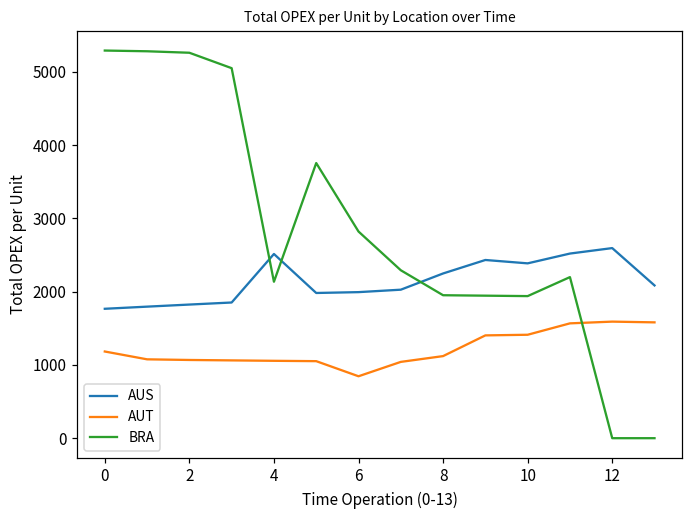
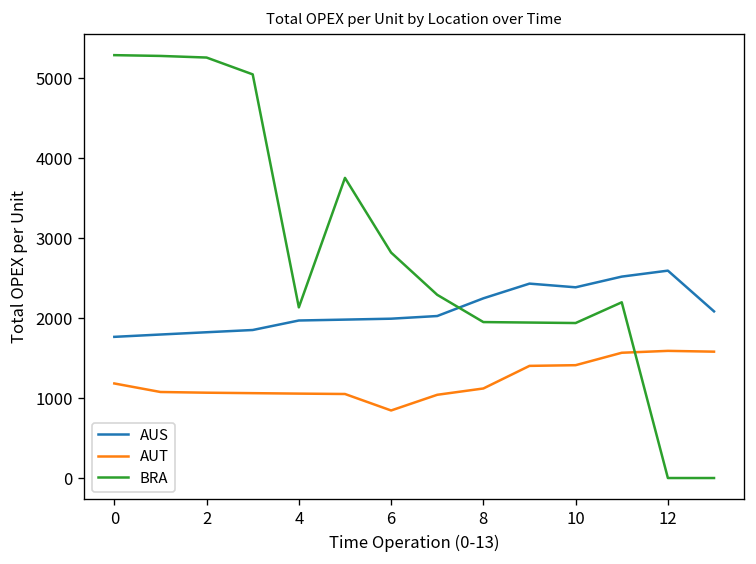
  {
    "AUS": {
      "0": 1800,
      "2": 1800,
-     "4": 2500,
+     "4": 2000,
      "6": 2000,
      "8": 2200,
      "10": 2400,
      "12": 2600
    },
    "AUT": {
      "0": 1200,
      "2": 1100,
      "4": 1100,
      "6": 800,
      "8": 1100,
      "10": 1400,
      "12": 1600
    },
    "BRA": {
      "0": 5300,
      "2": 5300,
      "4": 2100,
      "6": 2800,
      "8": 2000,
      "10": 1900,
      "12": 0
    }
  }
